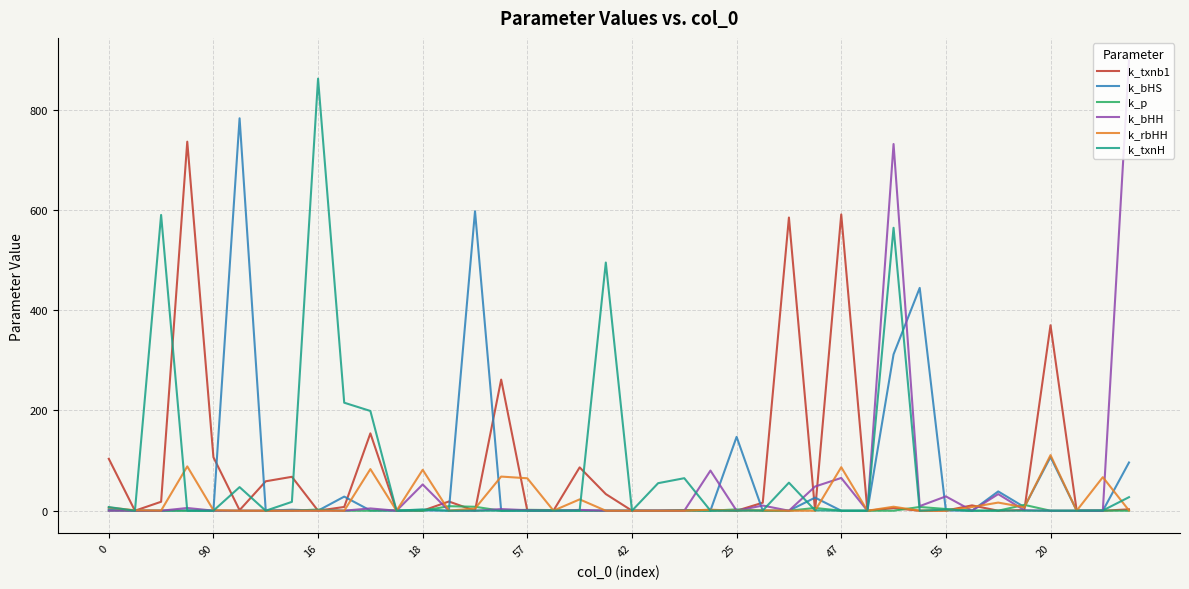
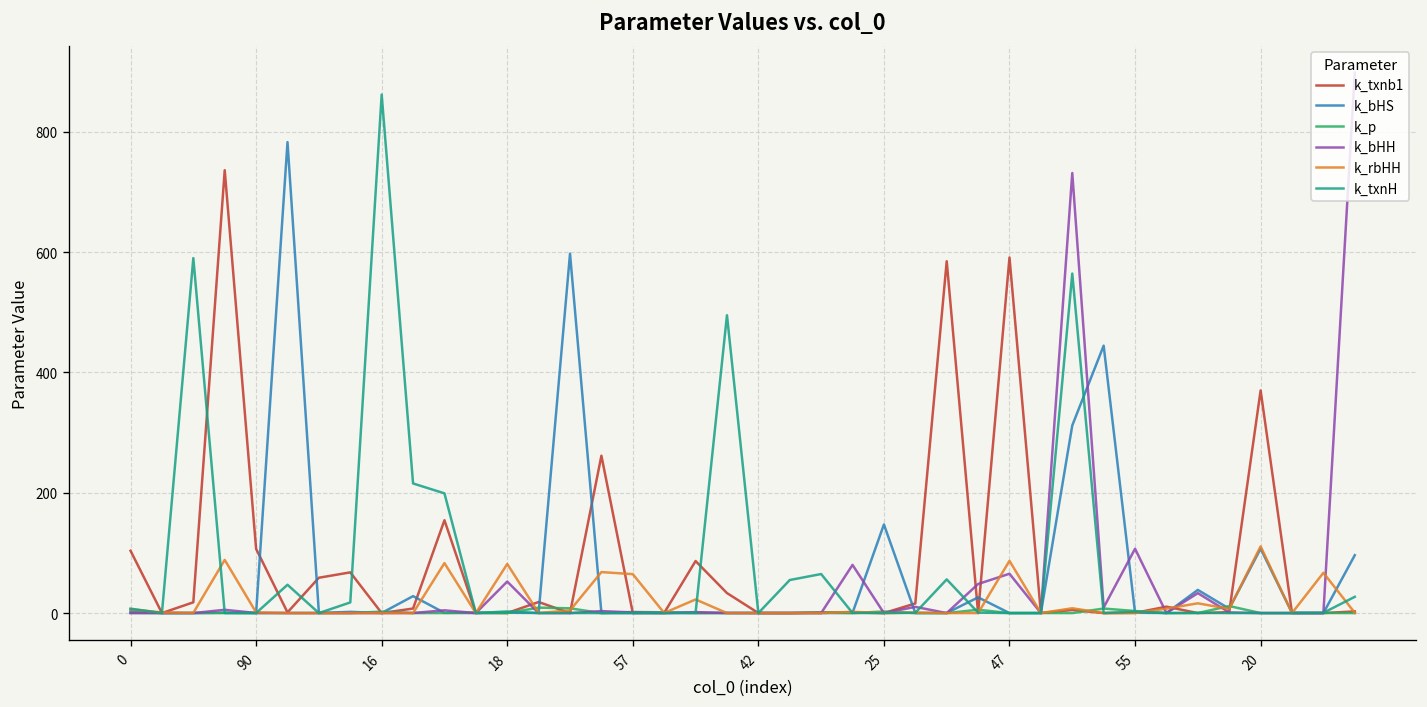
  {
    "k_txnb1": {
      "0": 100,
      "90": 110,
      "47": 590,
      "20": 370
    },
    "k_bHH": {
      "47": 70,
-     "55": 30
+     "55": 110
    },
    "k_rbHH": {
      "57": 60,
      "47": 90
    }
  }
